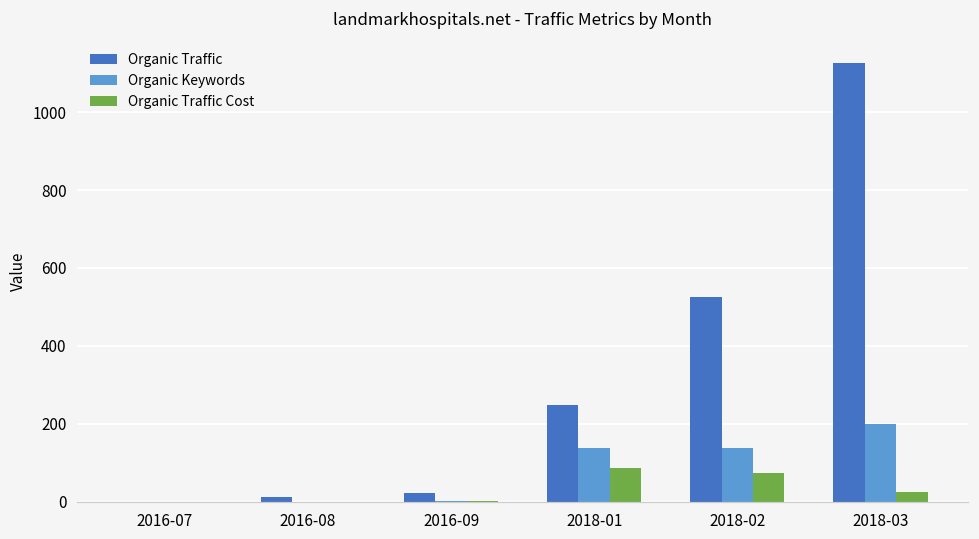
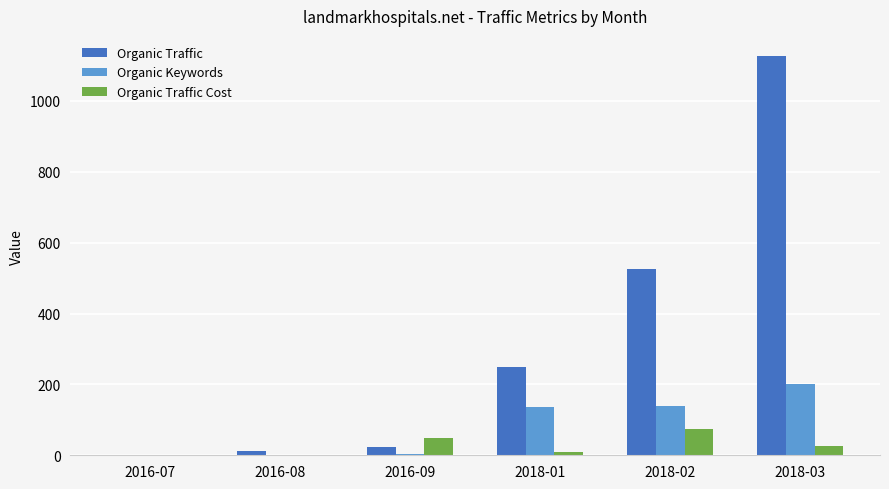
  {
    "Organic Traffic Cost": {
      "2016-07": 0,
      "2016-08": 0,
-     "2016-09": 0,
-     "2018-01": 90,
+     "2016-09": 50,
+     "2018-01": 10,
      "2018-02": 80,
      "2018-03": 30
    }
  }
